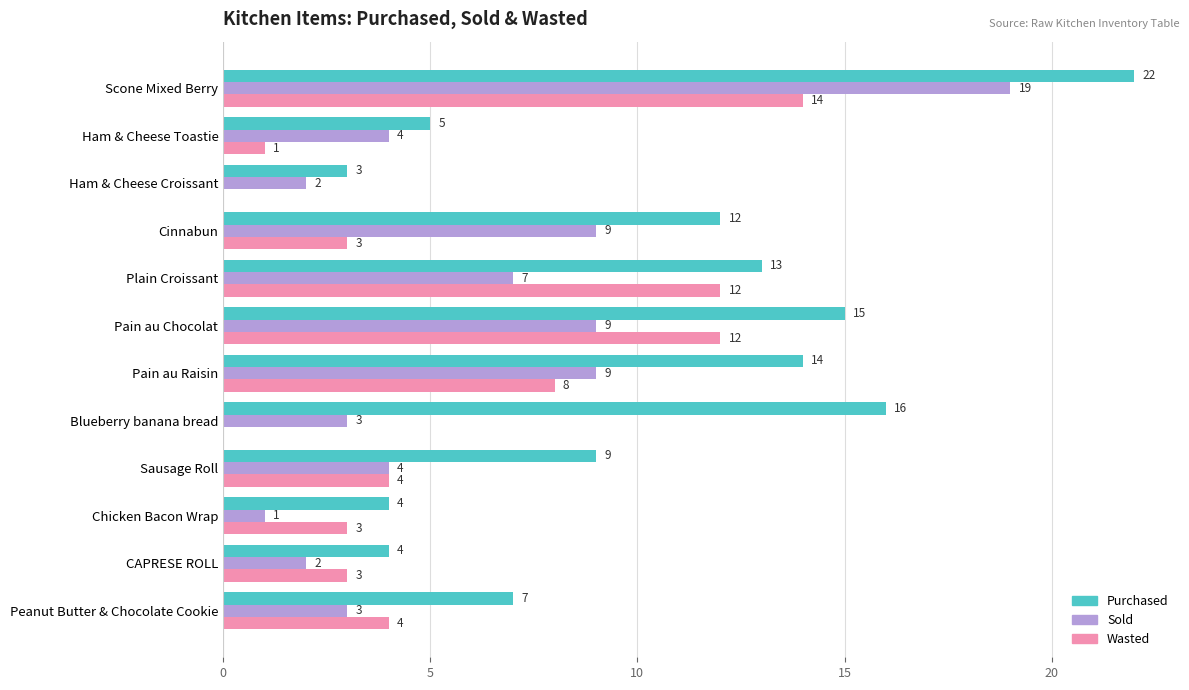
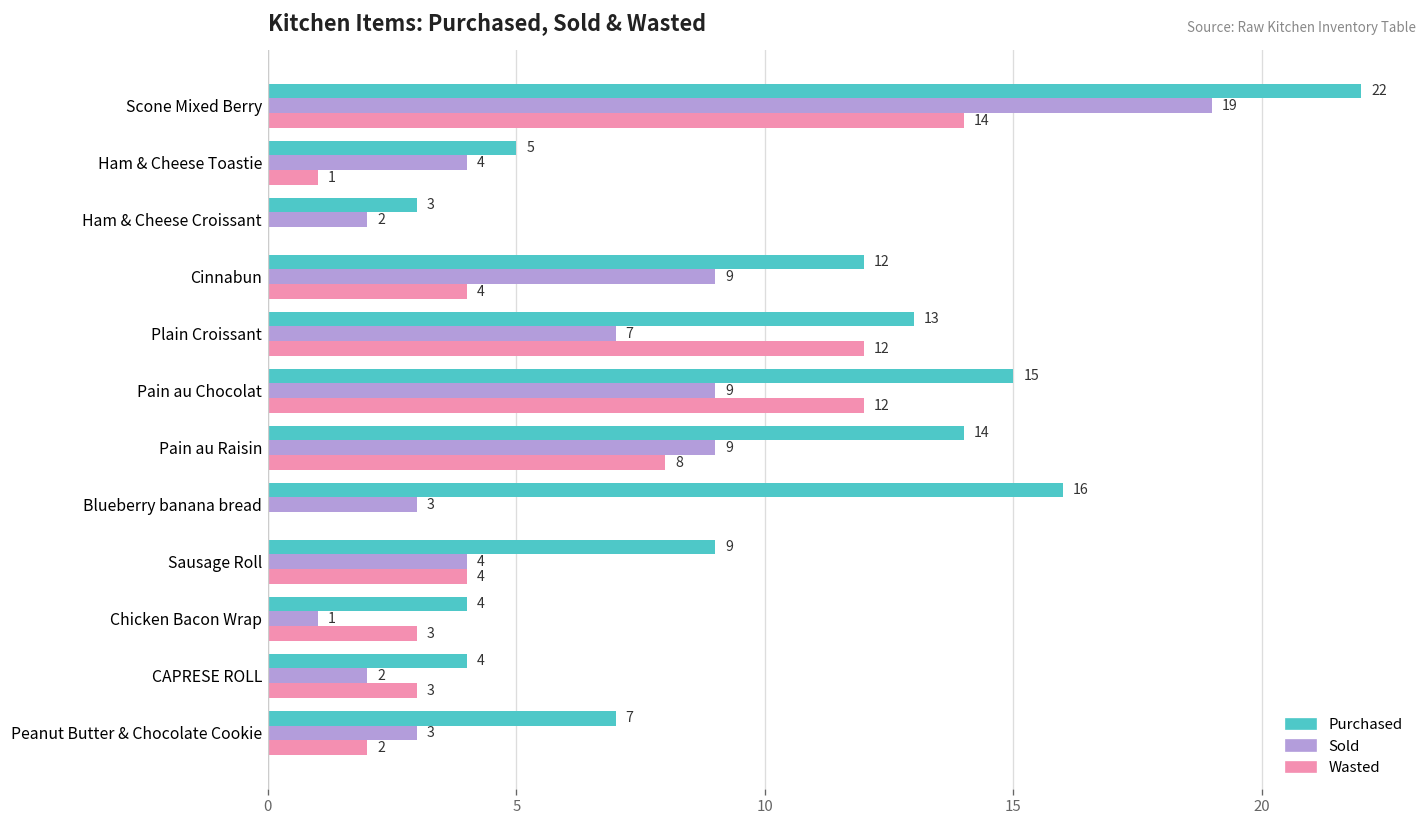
  {
    "Purchased": {
      "Scone Mixed Berry": 22,
      "Ham & Cheese Toastie": 5,
      "Ham & Cheese Croissant": 3,
      "Cinnabun": 12,
      "Plain Croissant": 13,
      "Pain au Chocolat": 15,
      "Pain au Raisin": 14,
      "Blueberry banana bread": 16,
      "Sausage Roll": 9,
      "Chicken Bacon Wrap": 4,
      "CAPRESE ROLL": 4,
      "Peanut Butter & Chocolate Cookie": 7
    },
    "Sold": {
      "Scone Mixed Berry": 19,
      "Ham & Cheese Toastie": 4,
      "Ham & Cheese Croissant": 2,
      "Cinnabun": 9,
      "Plain Croissant": 7,
      "Pain au Chocolat": 9,
      "Pain au Raisin": 9,
      "Blueberry banana bread": 3,
      "Sausage Roll": 4,
      "Chicken Bacon Wrap": 1,
      "CAPRESE ROLL": 2,
      "Peanut Butter & Chocolate Cookie": 3
    },
    "Wasted": {
      "Scone Mixed Berry": 14,
      "Ham & Cheese Toastie": 1,
-     "Cinnabun": 3,
+     "Cinnabun": 4,
      "Plain Croissant": 12,
      "Pain au Chocolat": 12,
      "Pain au Raisin": 8,
      "Sausage Roll": 4,
      "Chicken Bacon Wrap": 3,
      "CAPRESE ROLL": 3,
-     "Peanut Butter & Chocolate Cookie": 4
+     "Peanut Butter & Chocolate Cookie": 2
    }
  }
